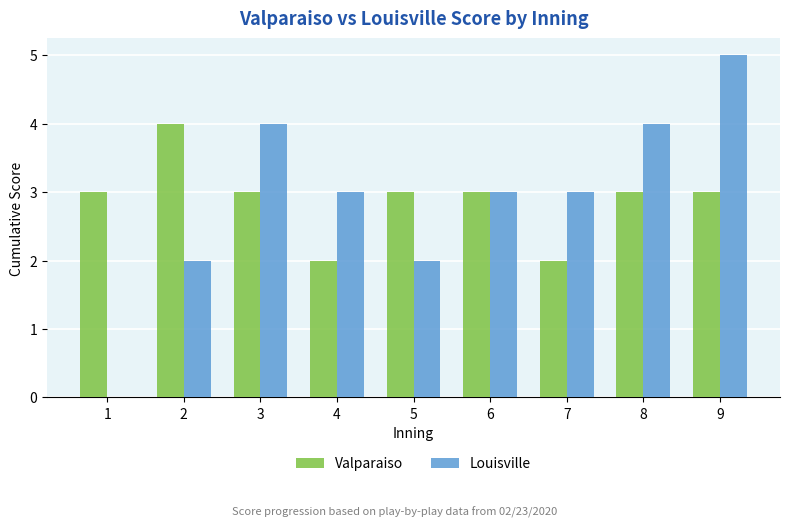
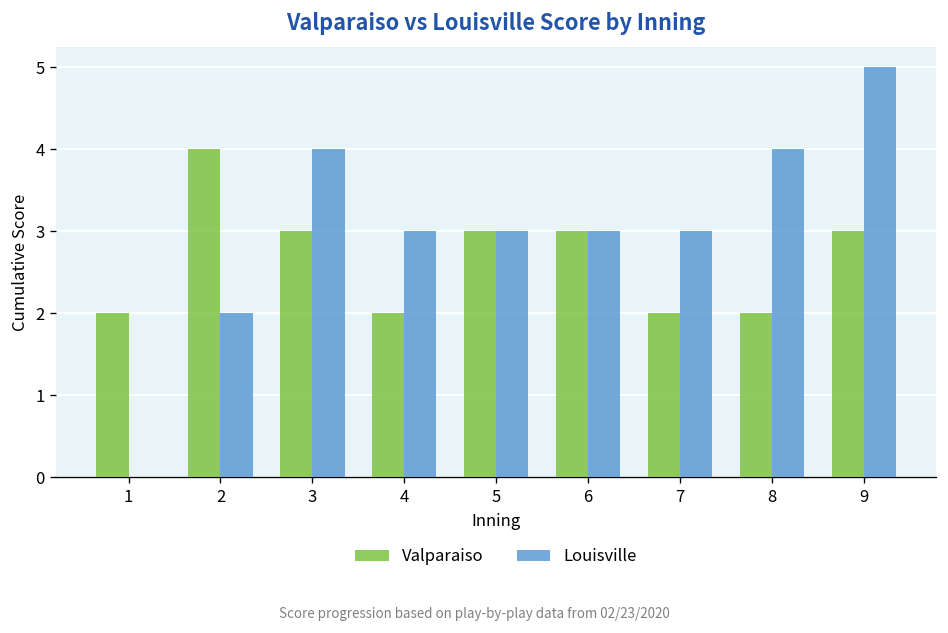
  {
    "Valparaiso": {
-     "1": 3,
+     "1": 2,
      "2": 4,
      "3": 3,
      "4": 2,
      "5": 3,
      "6": 3,
      "7": 2,
-     "8": 3,
+     "8": 2,
      "9": 3
    },
    "Louisville": {
      "1": 0,
      "2": 2,
      "3": 4,
      "4": 3,
-     "5": 2,
+     "5": 3,
      "6": 3,
      "7": 3,
      "8": 4,
      "9": 5
    }
  }
